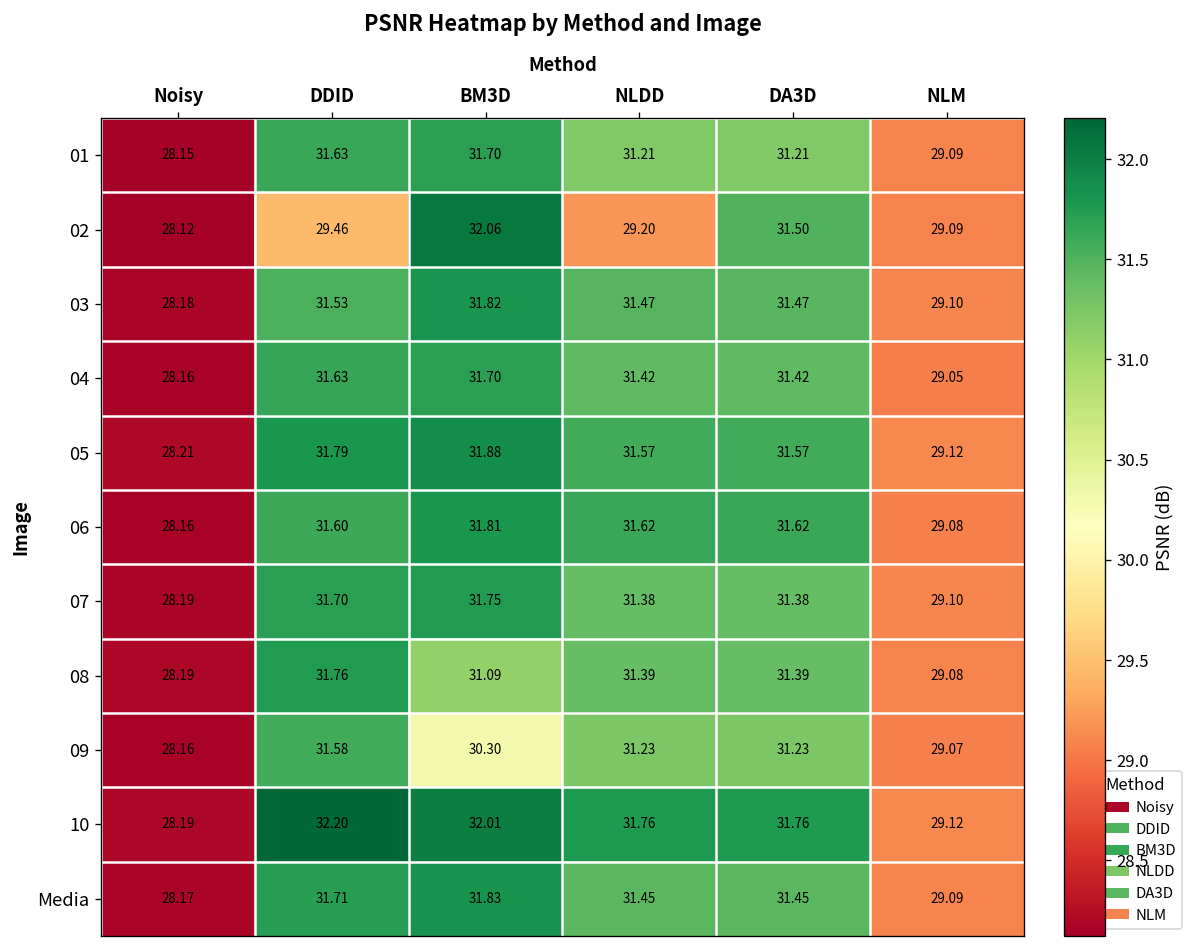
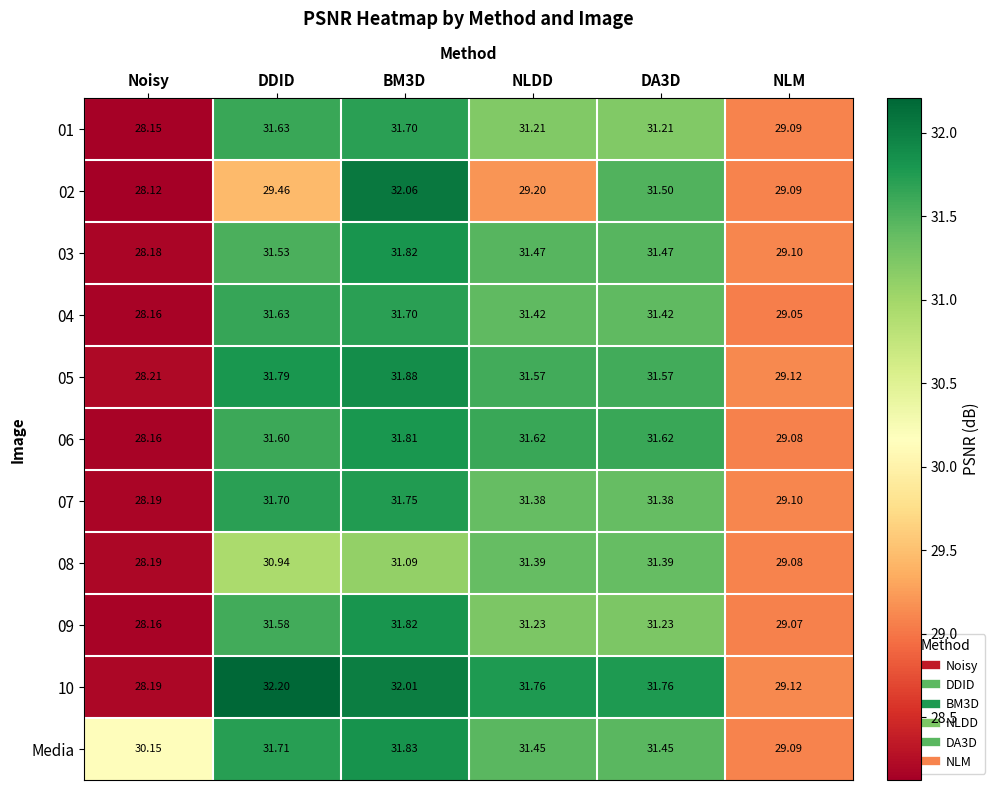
  {
    "01": {
      "Noisy": 28.15,
      "DDID": 31.63,
      "BM3D": 31.70,
      "NLDD": 31.21,
      "DA3D": 31.21,
      "NLM": 29.09
    },
    "02": {
      "Noisy": 28.12,
      "DDID": 29.46,
      "BM3D": 32.06,
      "NLDD": 29.20,
      "DA3D": 31.50,
      "NLM": 29.09
    },
    "03": {
      "Noisy": 28.18,
      "DDID": 31.53,
      "BM3D": 31.82,
      "NLDD": 31.47,
      "DA3D": 31.47,
      "NLM": 29.10
    },
    "04": {
      "Noisy": 28.16,
      "DDID": 31.63,
      "BM3D": 31.70,
      "NLDD": 31.42,
      "DA3D": 31.42,
      "NLM": 29.05
    },
    "05": {
      "Noisy": 28.21,
      "DDID": 31.79,
      "BM3D": 31.88,
      "NLDD": 31.57,
      "DA3D": 31.57,
      "NLM": 29.12
    },
    "06": {
      "Noisy": 28.16,
      "DDID": 31.60,
      "BM3D": 31.81,
      "NLDD": 31.62,
      "DA3D": 31.62,
      "NLM": 29.08
    },
    "07": {
      "Noisy": 28.19,
      "DDID": 31.70,
      "BM3D": 31.75,
      "NLDD": 31.38,
      "DA3D": 31.38,
      "NLM": 29.10
    },
    "08": {
      "Noisy": 28.19,
-     "DDID": 31.76,
+     "DDID": 30.94,
      "BM3D": 31.09,
      "NLDD": 31.39,
      "DA3D": 31.39,
      "NLM": 29.08
    },
    "09": {
      "Noisy": 28.16,
      "DDID": 31.58,
-     "BM3D": 30.30,
+     "BM3D": 31.82,
      "NLDD": 31.23,
      "DA3D": 31.23,
      "NLM": 29.07
    },
    "10": {
      "Noisy": 28.19,
      "DDID": 32.20,
      "BM3D": 32.01,
      "NLDD": 31.76,
      "DA3D": 31.76,
      "NLM": 29.12
    },
    "Media": {
-     "Noisy": 28.17,
+     "Noisy": 30.15,
      "DDID": 31.71,
      "BM3D": 31.83,
      "NLDD": 31.45,
      "DA3D": 31.45,
      "NLM": 29.09
    }
  }
